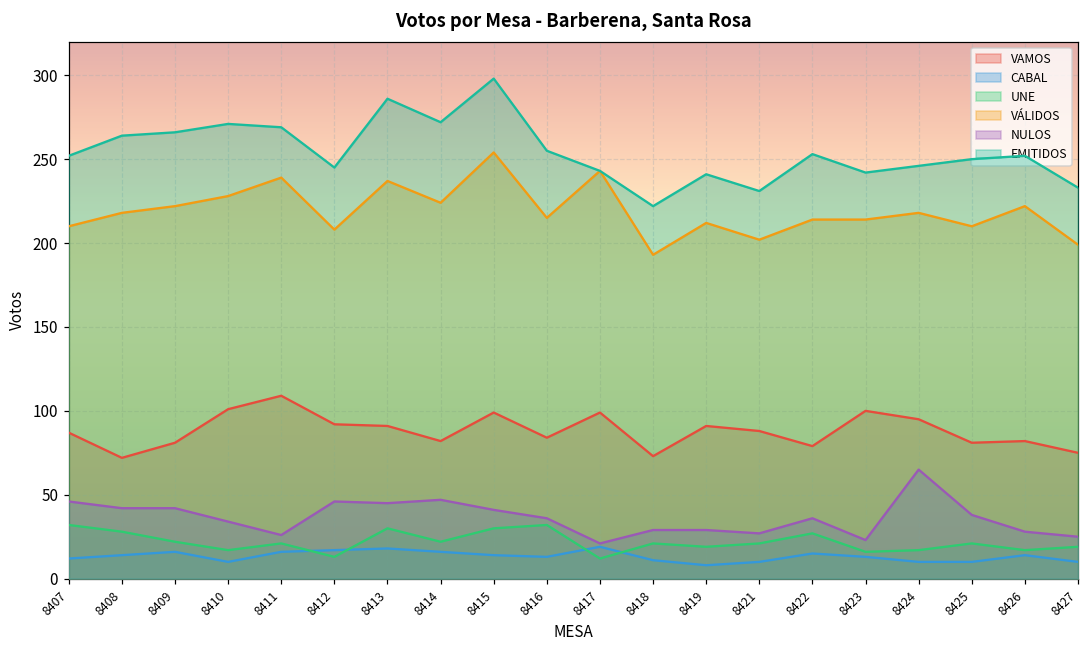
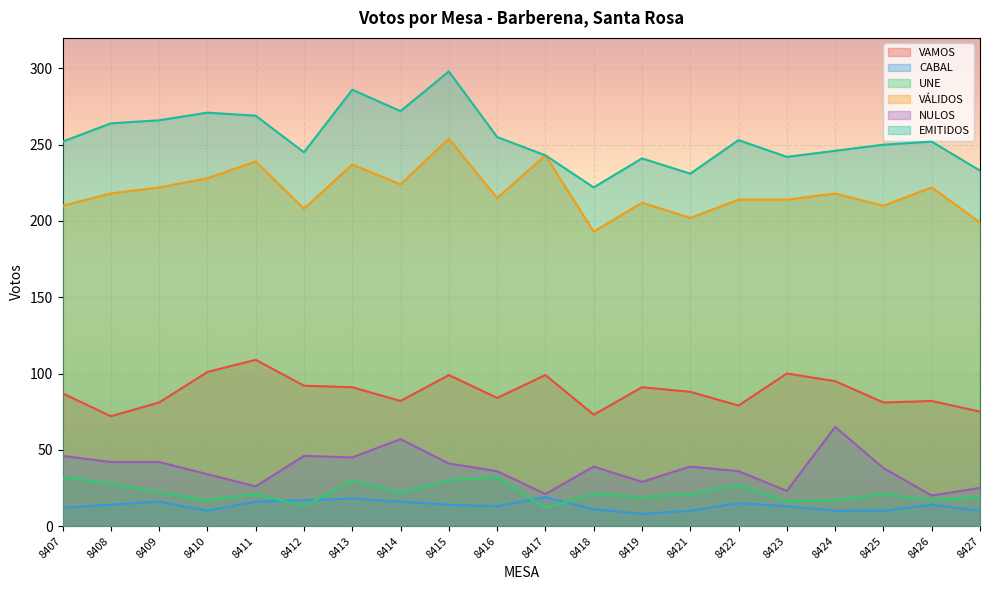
  {
    "NULOS": {
      "8407": 46,
      "8408": 42,
      "8409": 42,
      "8410": 34,
      "8411": 26,
      "8412": 46,
      "8413": 45,
-     "8414": 47,
+     "8414": 57,
      "8415": 41,
      "8416": 36,
      "8417": 21,
-     "8418": 29,
+     "8418": 39,
      "8419": 29,
-     "8421": 27,
+     "8421": 39,
      "8422": 36,
      "8423": 23,
      "8424": 65,
      "8425": 38,
-     "8426": 28,
+     "8426": 20,
      "8427": 25
    }
  }
